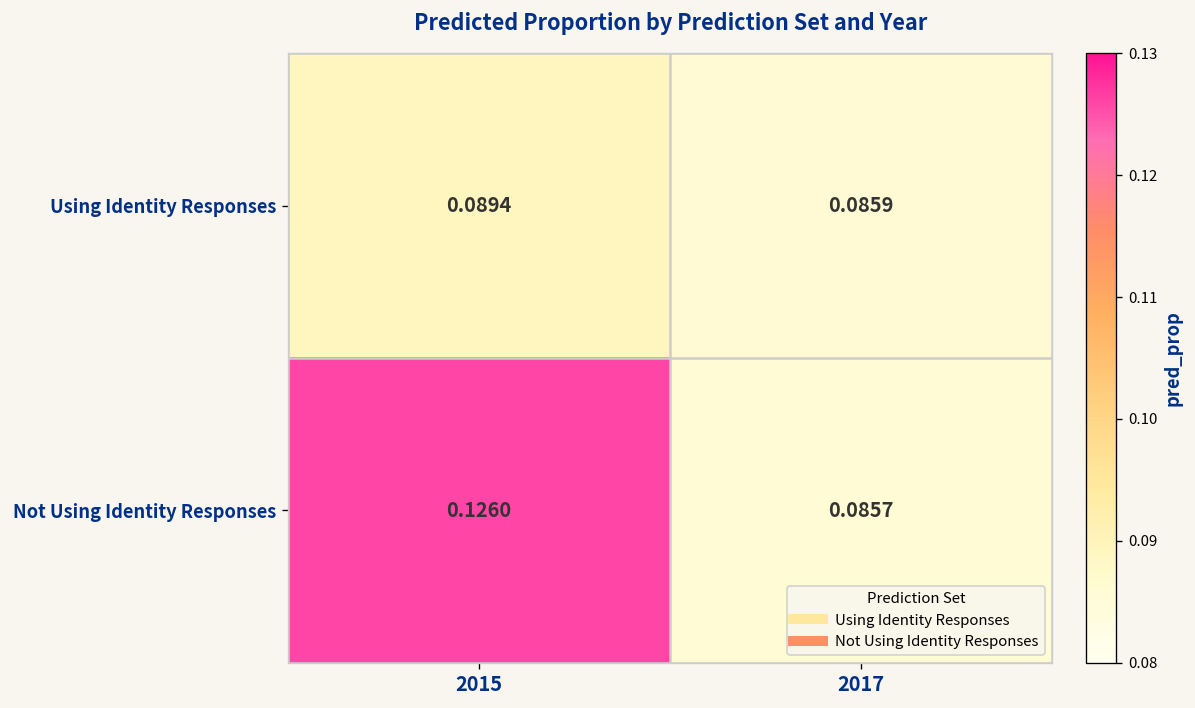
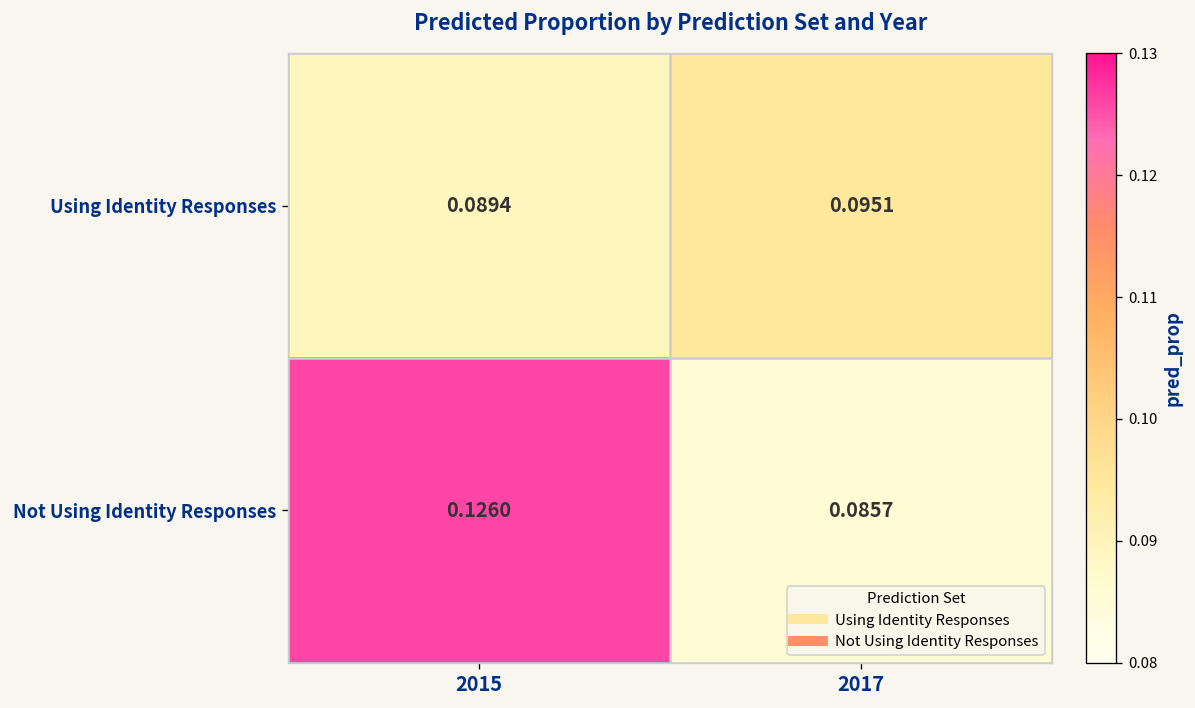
  {
    "Using Identity Responses": {
      "2015": 0.0894,
-     "2017": 0.0859
+     "2017": 0.0951
    },
    "Not Using Identity Responses": {
      "2015": 0.1260,
      "2017": 0.0857
    }
  }
